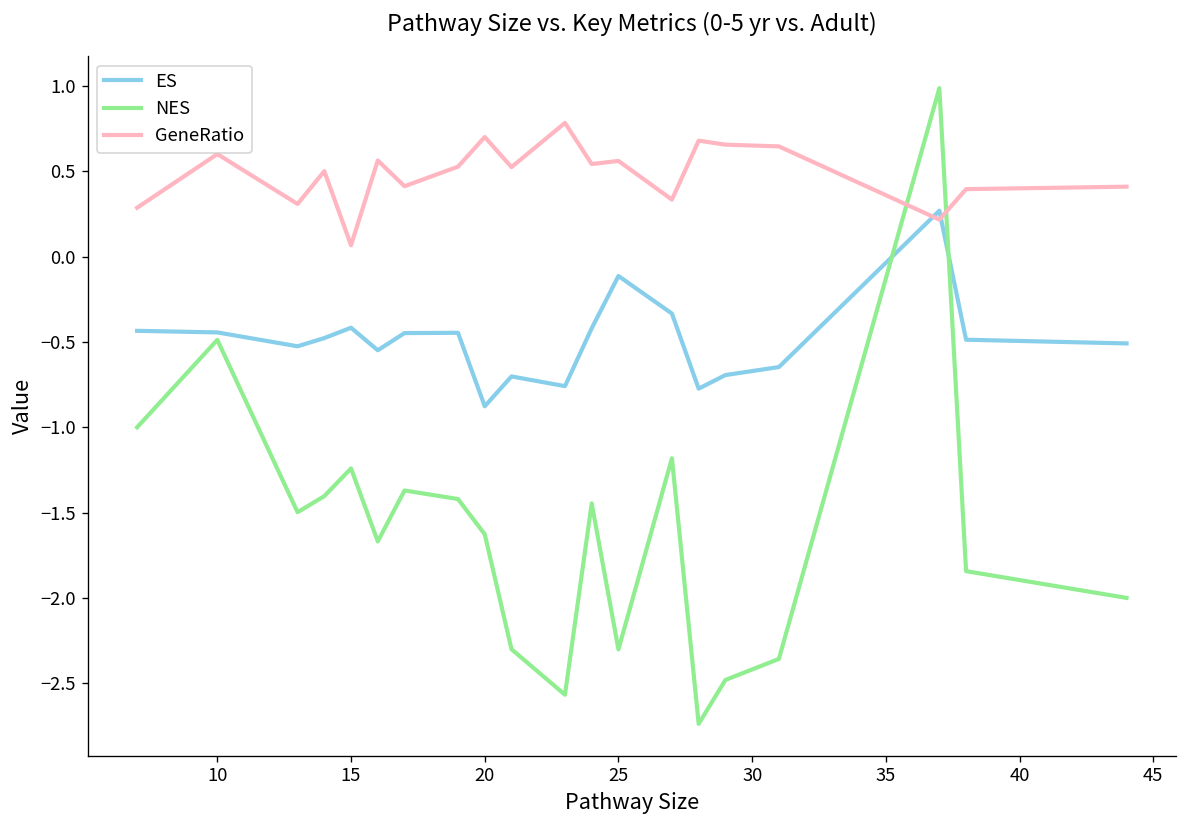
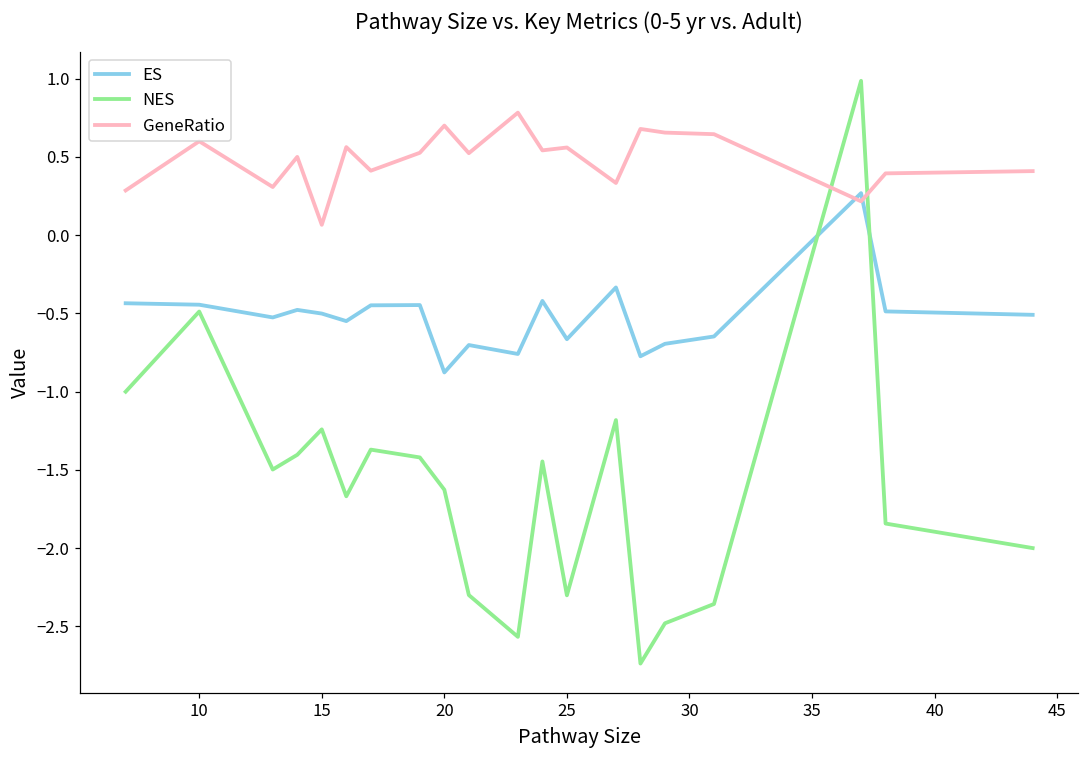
  {
    "ES": {
      "10": -0.44,
-     "15": -0.42,
+     "15": -0.50,
      "20": -0.88,
-     "25": -0.11
+     "25": -0.66
    },
    "NES": {
      "10": -0.49,
      "15": -1.24,
      "20": -1.63,
      "25": -2.30
    },
    "GeneRatio": {
      "15": 0.07,
      "20": 0.70,
      "25": 0.56
    }
  }
